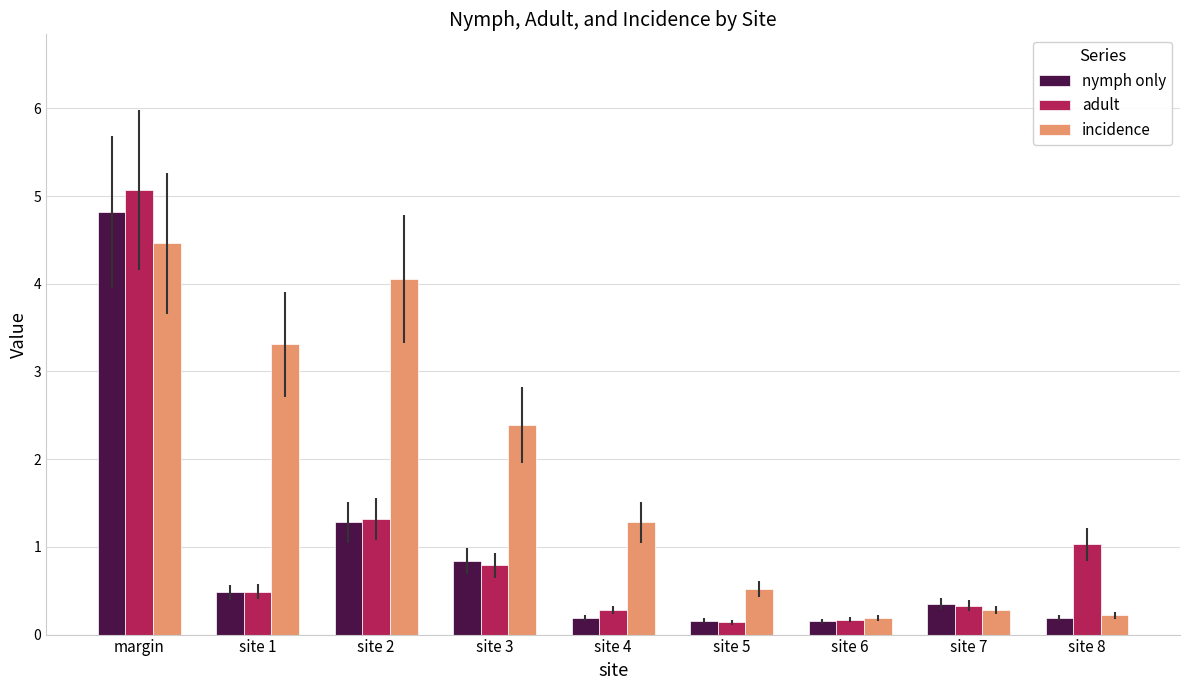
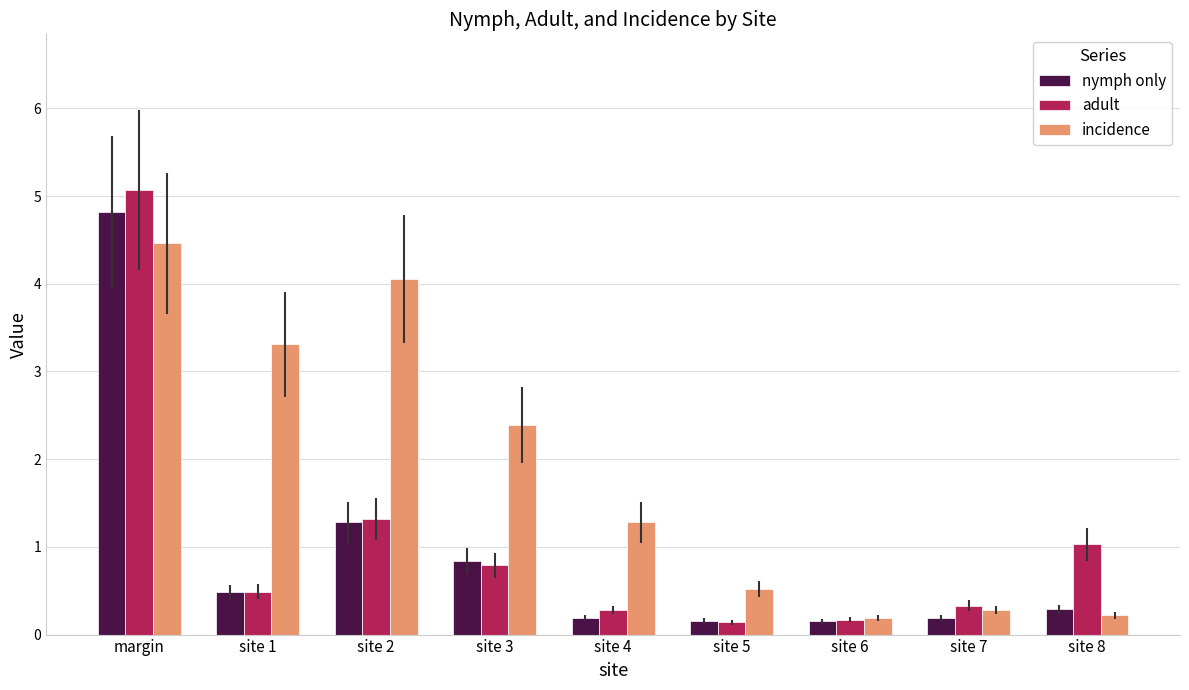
  {
    "nymph only": {
      "margin": 4.8,
      "site 1": 0.5,
      "site 2": 1.3,
      "site 3": 0.8,
      "site 4": 0.2,
      "site 5": 0.2,
      "site 6": 0.2,
-     "site 7": 0.4,
-     "site 8": 0.2
+     "site 7": 0.2,
+     "site 8": 0.3
    },
    "adult": {
      "margin": 5.1,
      "site 1": 0.5,
      "site 2": 1.3,
      "site 3": 0.8,
      "site 4": 0.3,
      "site 5": 0.1,
      "site 6": 0.2,
      "site 7": 0.3,
      "site 8": 1.0
    },
    "incidence": {
      "margin": 4.5,
      "site 1": 3.3,
      "site 2": 4.1,
      "site 3": 2.4,
      "site 4": 1.3,
      "site 5": 0.5,
      "site 6": 0.2,
      "site 7": 0.3,
      "site 8": 0.2
    }
  }
